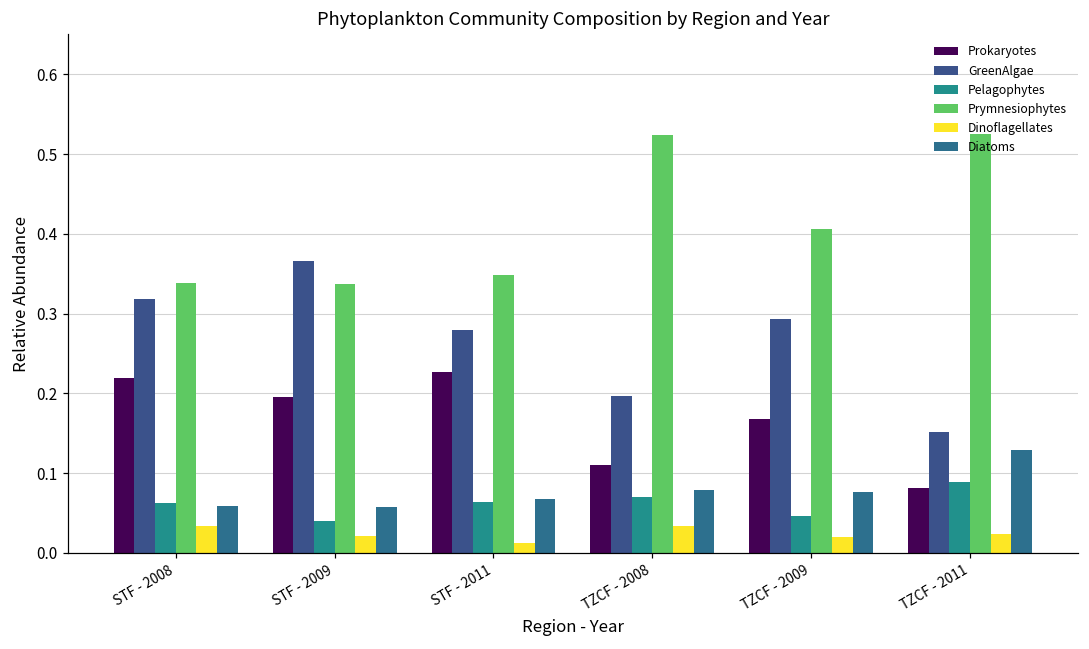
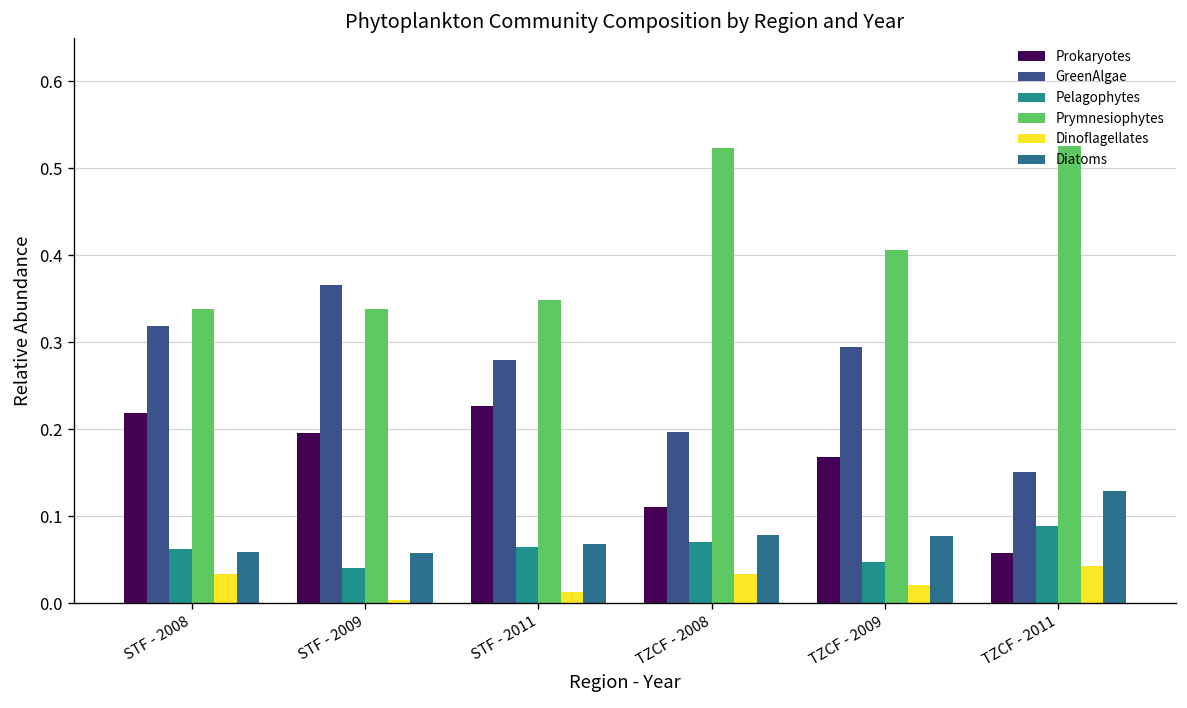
  {
    "Prokaryotes": {
      "STF - 2008": 0.22,
      "STF - 2009": 0.20,
      "STF - 2011": 0.23,
      "TZCF - 2008": 0.11,
      "TZCF - 2009": 0.17,
-     "TZCF - 2011": 0.08
+     "TZCF - 2011": 0.06
    },
    "Prymnesiophytes": {
      "STF - 2008": 0.34,
      "STF - 2009": 0.34,
      "STF - 2011": 0.35,
      "TZCF - 2008": 0.52,
      "TZCF - 2009": 0.41,
      "TZCF - 2011": 0.53
    },
    "Dinoflagellates": {
      "STF - 2008": 0.03,
-     "STF - 2009": 0.02,
+     "STF - 2009": 0.00,
      "STF - 2011": 0.01,
      "TZCF - 2008": 0.03,
      "TZCF - 2009": 0.02,
-     "TZCF - 2011": 0.02
+     "TZCF - 2011": 0.04
    }
  }
